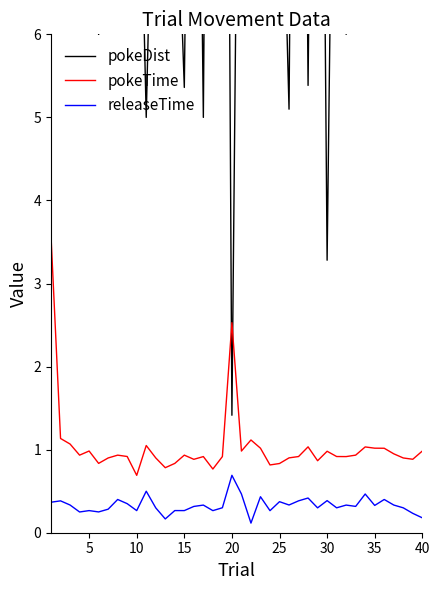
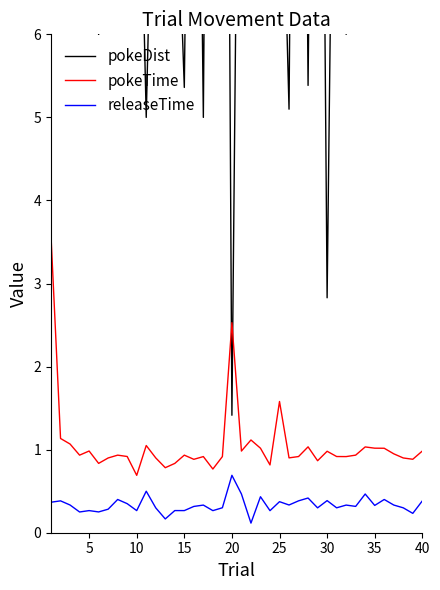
  {
    "pokeDist": {
      "15": 5.4,
      "20": 1.4,
-     "30": 3.3
+     "30": 2.8
    },
    "pokeTime": {
      "5": 1.0,
      "10": 0.7,
      "15": 0.9,
      "20": 2.5,
-     "25": 0.8,
+     "25": 1.6,
      "30": 1.0,
      "35": 1.0,
      "40": 1.0
    },
    "releaseTime": {
      "5": 0.3,
      "10": 0.3,
      "15": 0.3,
      "20": 0.7,
      "25": 0.4,
      "30": 0.4,
      "35": 0.3,
-     "40": 0.2
+     "40": 0.4
    }
  }
